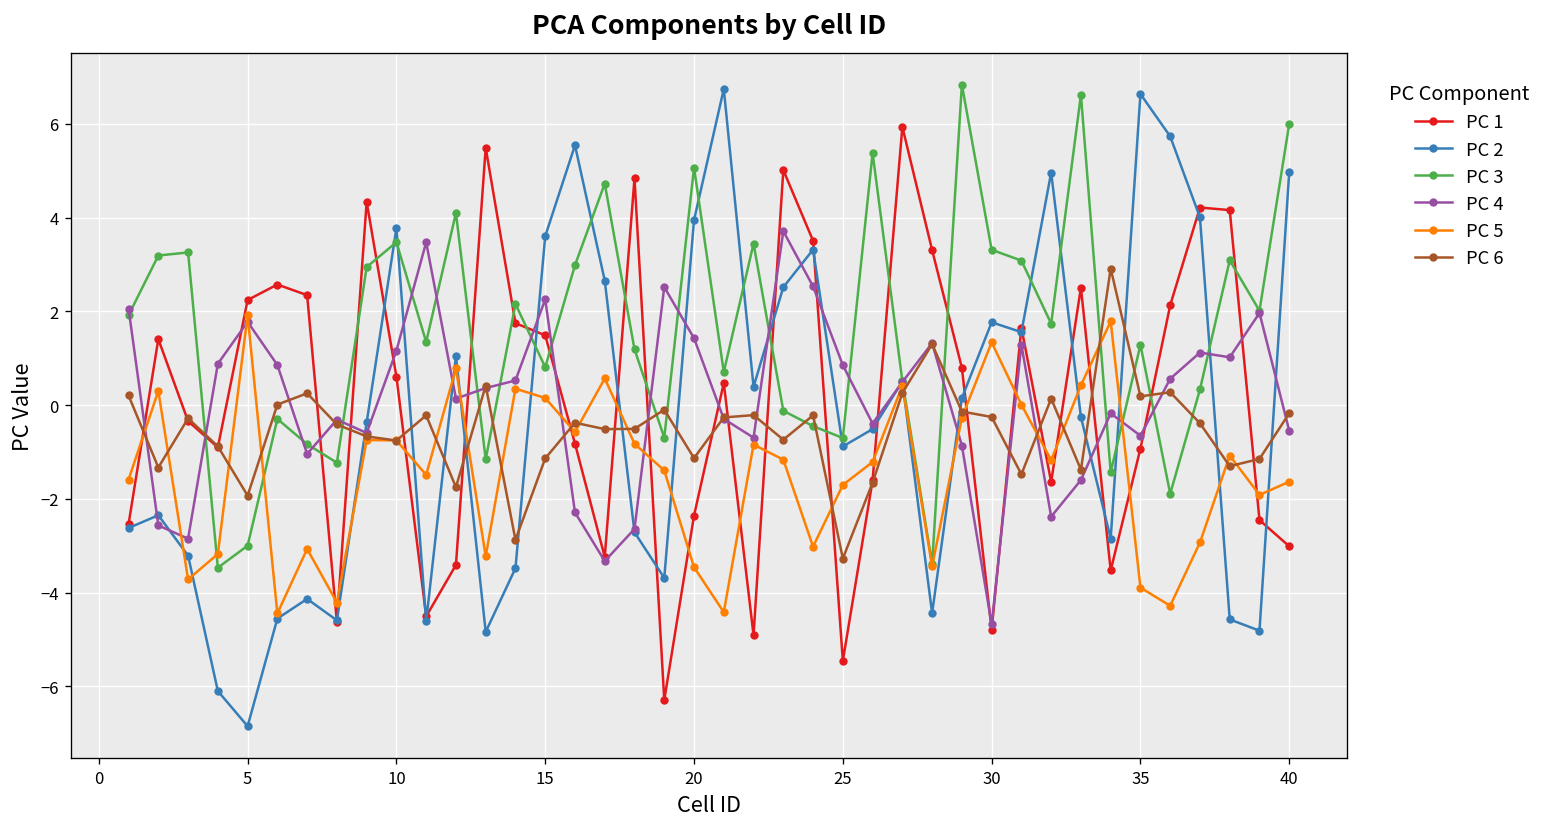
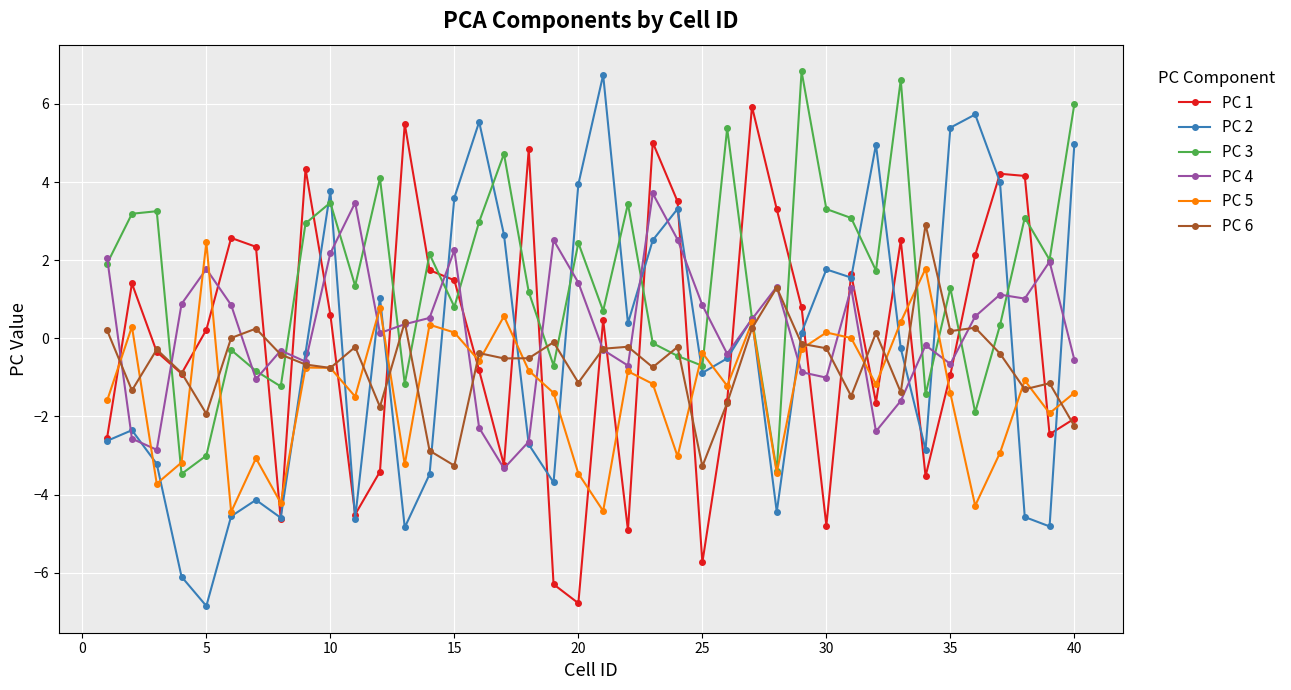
  {
    "PC 1": {
-     "5": 2.2,
+     "5": 0.2,
      "10": 0.6,
      "15": 1.5,
-     "20": -2.4,
-     "25": -5.5,
+     "20": -6.8,
+     "25": -5.7,
      "30": -4.8,
      "35": -0.9,
-     "40": -3.0
+     "40": -2.1
    },
    "PC 2": {
      "5": -6.9,
      "10": 3.8,
      "15": 3.6,
      "20": 3.9,
      "25": -0.9,
      "30": 1.8,
-     "35": 6.6,
+     "35": 5.4,
      "40": 5.0
    },
    "PC 3": {
      "5": -3.0,
      "10": 3.5,
      "15": 0.8,
-     "20": 5.1,
+     "20": 2.4,
      "25": -0.7,
      "30": 3.3,
      "35": 1.3,
      "40": 6.0
    },
    "PC 4": {
      "5": 1.8,
-     "10": 1.2,
+     "10": 2.2,
      "15": 2.3,
      "20": 1.4,
      "25": 0.8,
-     "30": -4.7,
+     "30": -1.0,
      "35": -0.7,
      "40": -0.5
    },
    "PC 5": {
-     "5": 1.9,
+     "5": 2.5,
      "15": 0.1,
      "20": -3.5,
-     "25": -1.7,
-     "30": 1.3,
-     "35": -3.9,
-     "40": -1.6
+     "25": -0.4,
+     "30": 0.2,
+     "35": -1.4,
+     "40": -1.4
    },
    "PC 6": {
      "5": -1.9,
-     "15": -1.1,
+     "15": -3.3,
      "20": -1.1,
      "25": -3.3,
      "30": -0.3,
      "35": 0.2,
-     "40": -0.2
+     "40": -2.2
    }
  }
